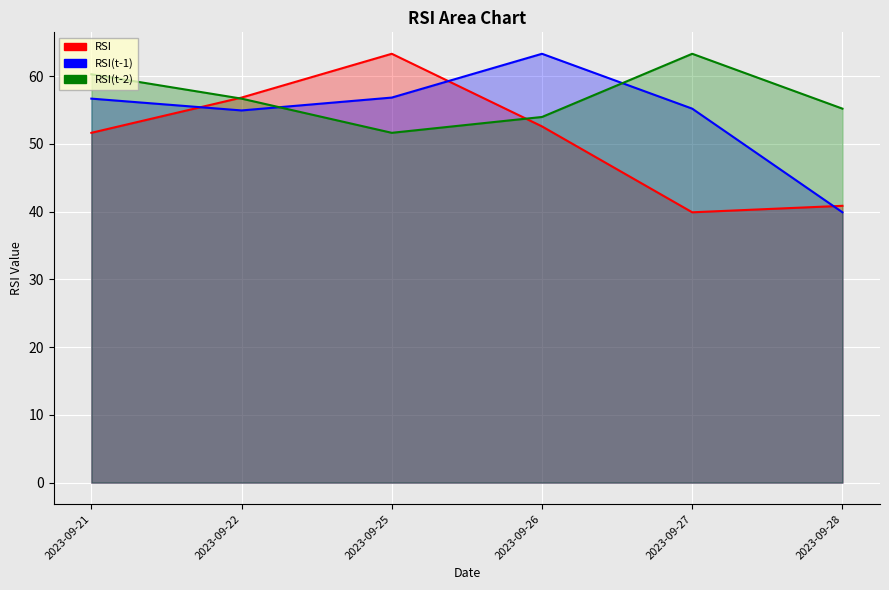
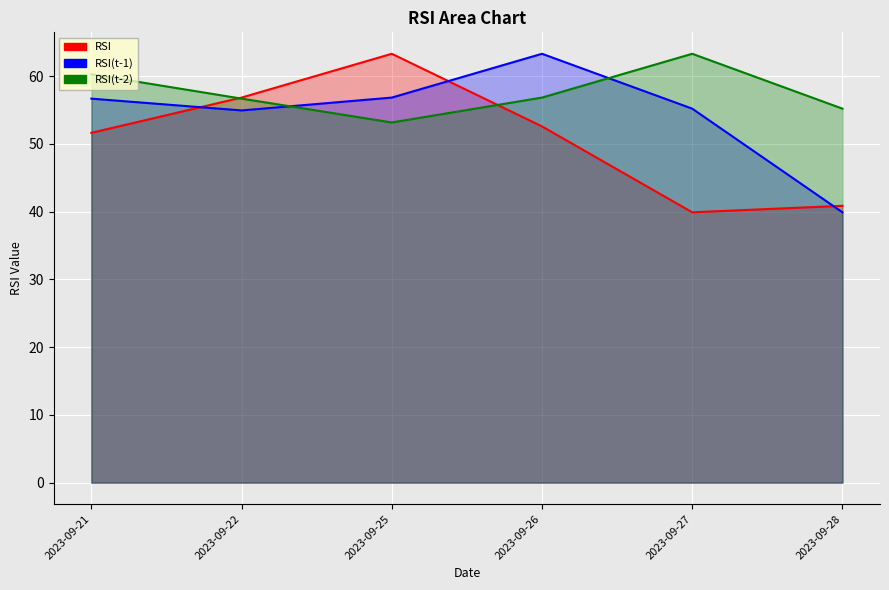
  {
    "RSI": {
      "2023-09-21": 52,
      "2023-09-25": 63,
      "2023-09-26": 53,
      "2023-09-27": 40,
      "2023-09-28": 41
    },
    "RSI(t-1)": {
      "2023-09-21": 57,
      "2023-09-22": 55,
      "2023-09-25": 57,
      "2023-09-26": 63,
      "2023-09-27": 55,
      "2023-09-28": 40
    },
    "RSI(t-2)": {
-     "2023-09-25": 52,
-     "2023-09-26": 54,
+     "2023-09-25": 53,
+     "2023-09-26": 57,
      "2023-09-27": 63,
      "2023-09-28": 55
    }
  }
